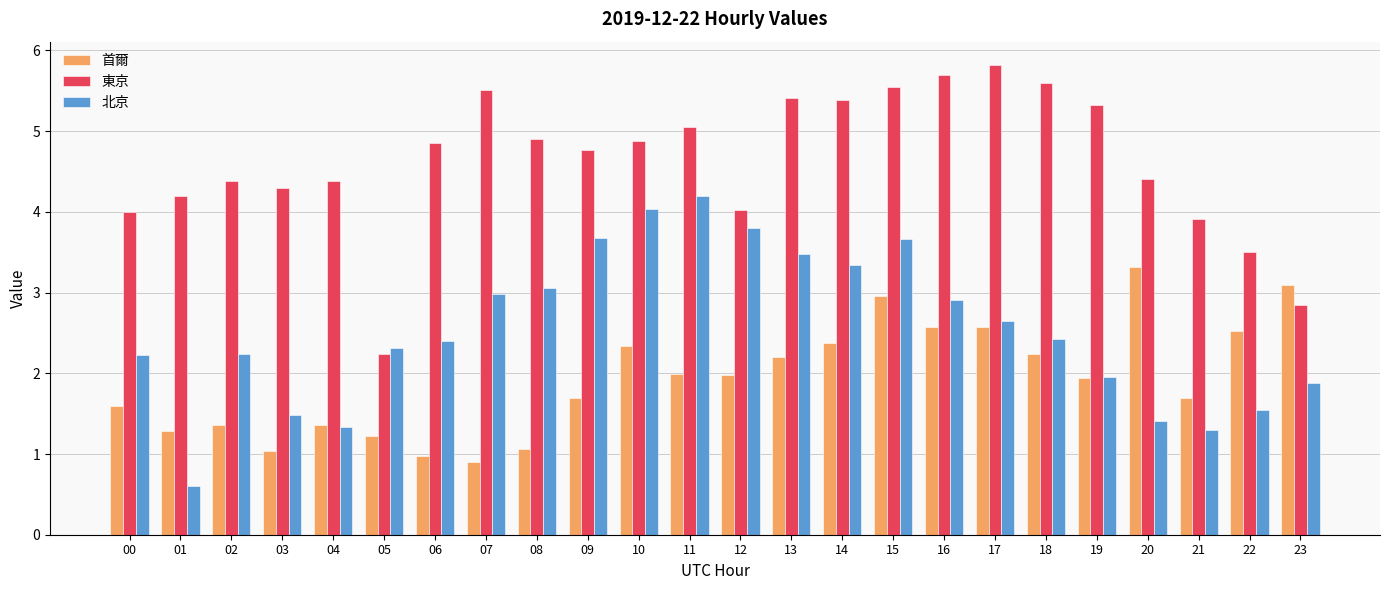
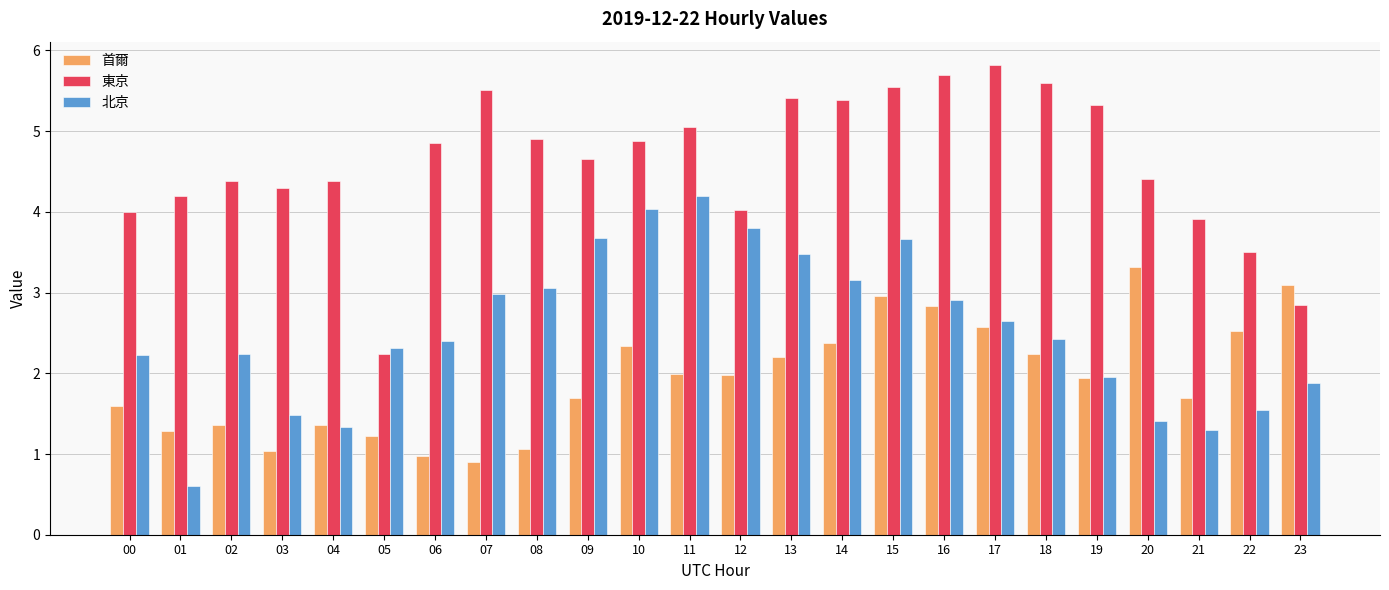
  {
    "首爾": {
      "00": 1.6,
      "01": 1.3,
      "02": 1.4,
      "03": 1.0,
      "04": 1.4,
      "05": 1.2,
      "06": 1.0,
      "07": 0.9,
      "08": 1.1,
      "09": 1.7,
      "10": 2.3,
      "11": 2.0,
      "12": 2.0,
      "13": 2.2,
      "14": 2.4,
      "15": 3.0,
-     "16": 2.6,
+     "16": 2.8,
      "17": 2.6,
      "18": 2.2,
      "19": 1.9,
      "20": 3.3,
      "21": 1.7,
      "22": 2.5,
      "23": 3.1
    },
    "東京": {
      "00": 4.0,
      "01": 4.2,
      "02": 4.4,
      "03": 4.3,
      "04": 4.4,
      "05": 2.2,
      "06": 4.9,
      "07": 5.5,
      "08": 4.9,
-     "09": 4.8,
+     "09": 4.7,
      "10": 4.9,
      "11": 5.0,
      "12": 4.0,
      "13": 5.4,
      "14": 5.4,
      "15": 5.5,
      "16": 5.7,
      "17": 5.8,
      "18": 5.6,
      "19": 5.3,
      "20": 4.4,
      "21": 3.9,
      "22": 3.5,
      "23": 2.9
    },
    "北京": {
      "00": 2.2,
      "01": 0.6,
      "02": 2.2,
      "03": 1.5,
      "04": 1.3,
      "05": 2.3,
      "06": 2.4,
      "07": 3.0,
      "08": 3.1,
      "09": 3.7,
      "10": 4.0,
      "11": 4.2,
      "12": 3.8,
      "13": 3.5,
-     "14": 3.3,
+     "14": 3.2,
      "15": 3.7,
      "16": 2.9,
      "17": 2.6,
      "18": 2.4,
      "19": 2.0,
      "20": 1.4,
      "21": 1.3,
      "22": 1.5,
      "23": 1.9
    }
  }
